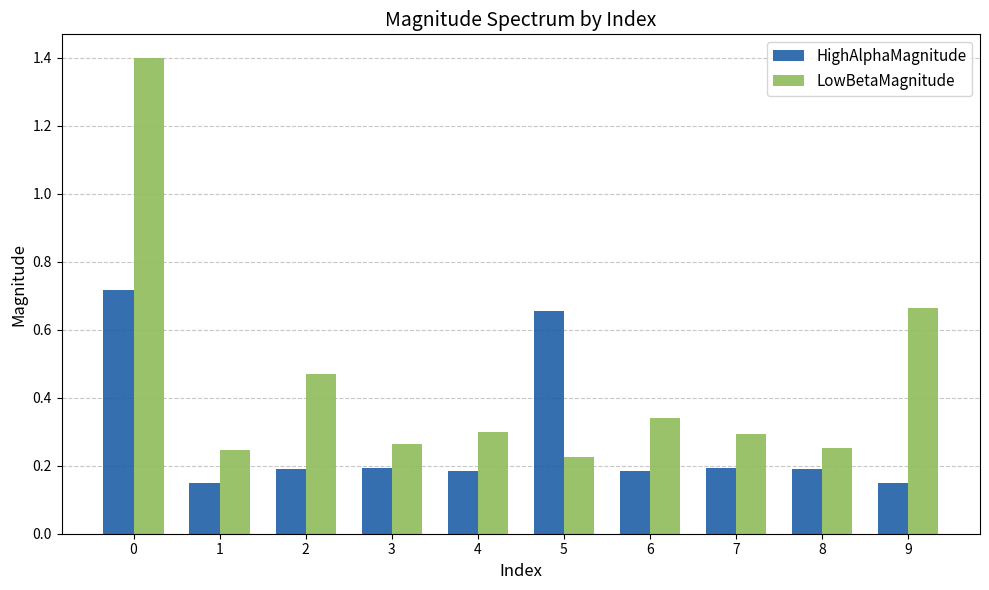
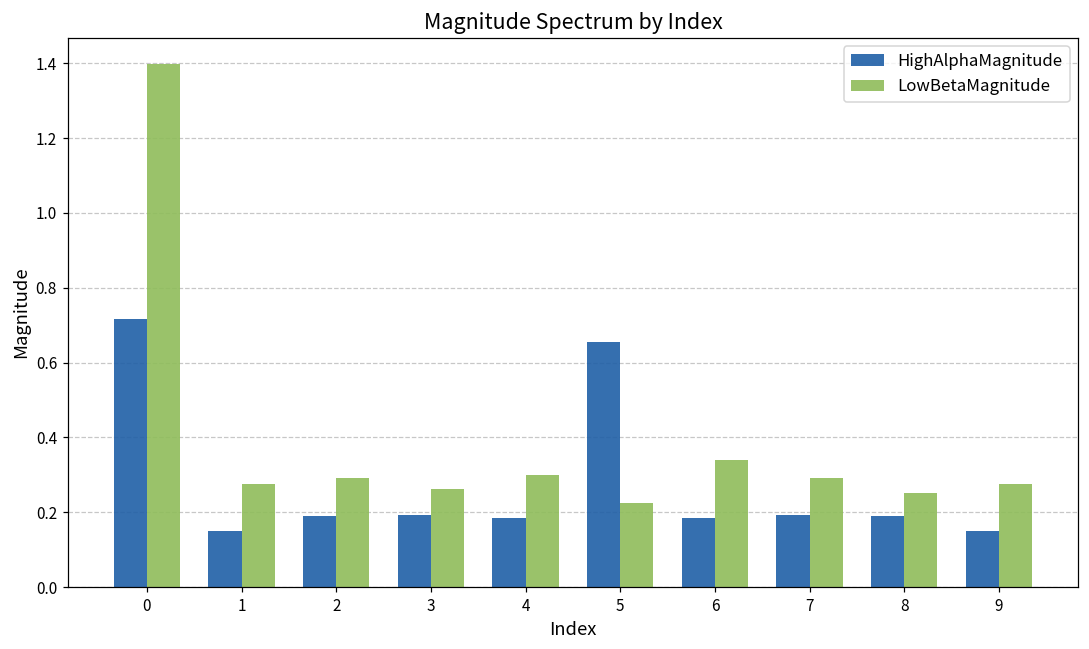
  {
    "HighAlphaMagnitude": {
      "0": 0.72,
      "1": 0.15,
      "2": 0.19,
      "3": 0.19,
      "4": 0.18,
      "5": 0.66,
      "6": 0.18,
      "7": 0.19,
      "8": 0.19,
      "9": 0.15
    },
    "LowBetaMagnitude": {
      "0": 1.40,
-     "1": 0.24,
-     "2": 0.47,
+     "1": 0.28,
+     "2": 0.29,
      "3": 0.26,
      "4": 0.30,
      "5": 0.23,
      "6": 0.34,
      "7": 0.29,
      "8": 0.25,
-     "9": 0.66
+     "9": 0.28
    }
  }
